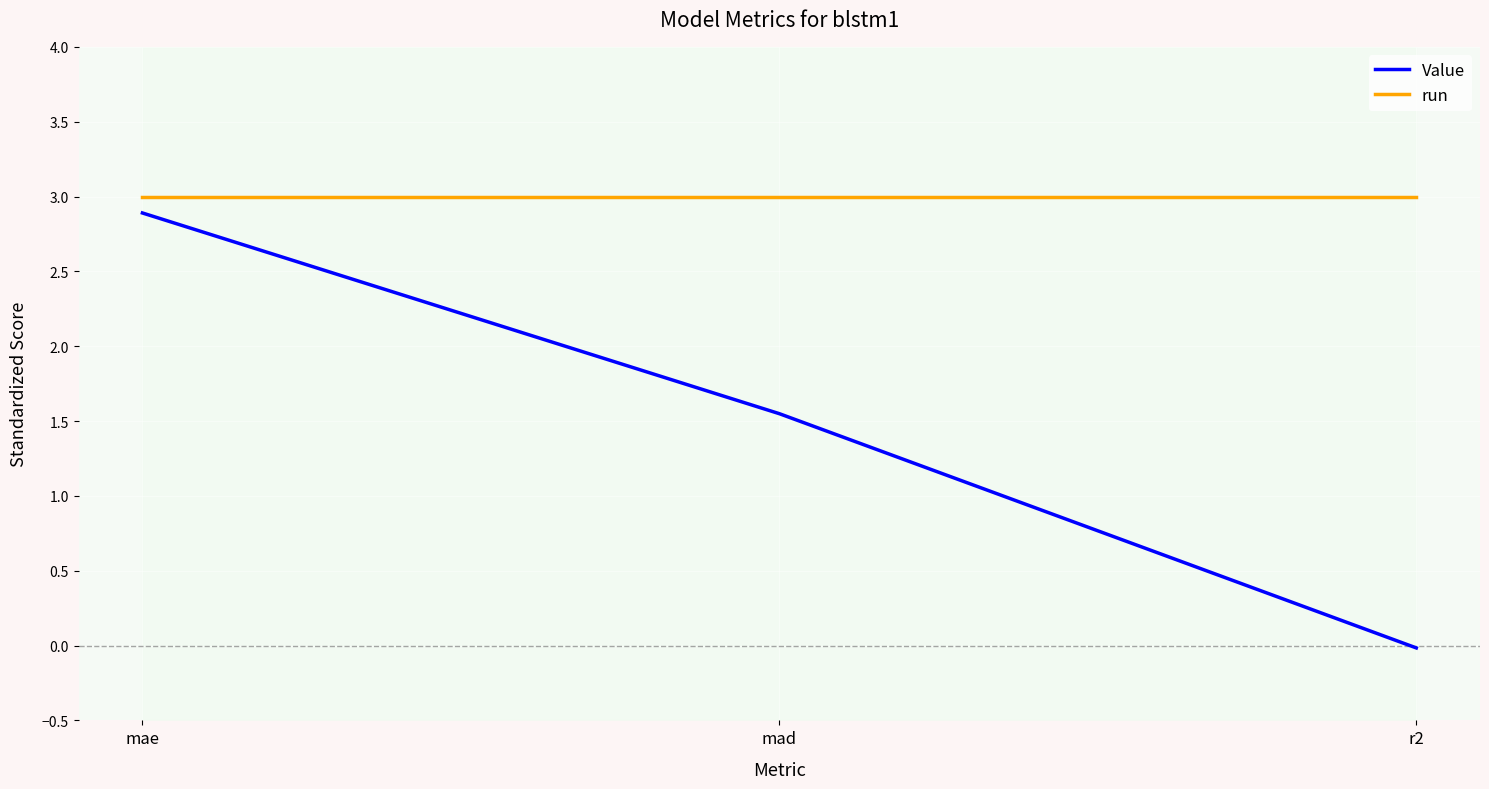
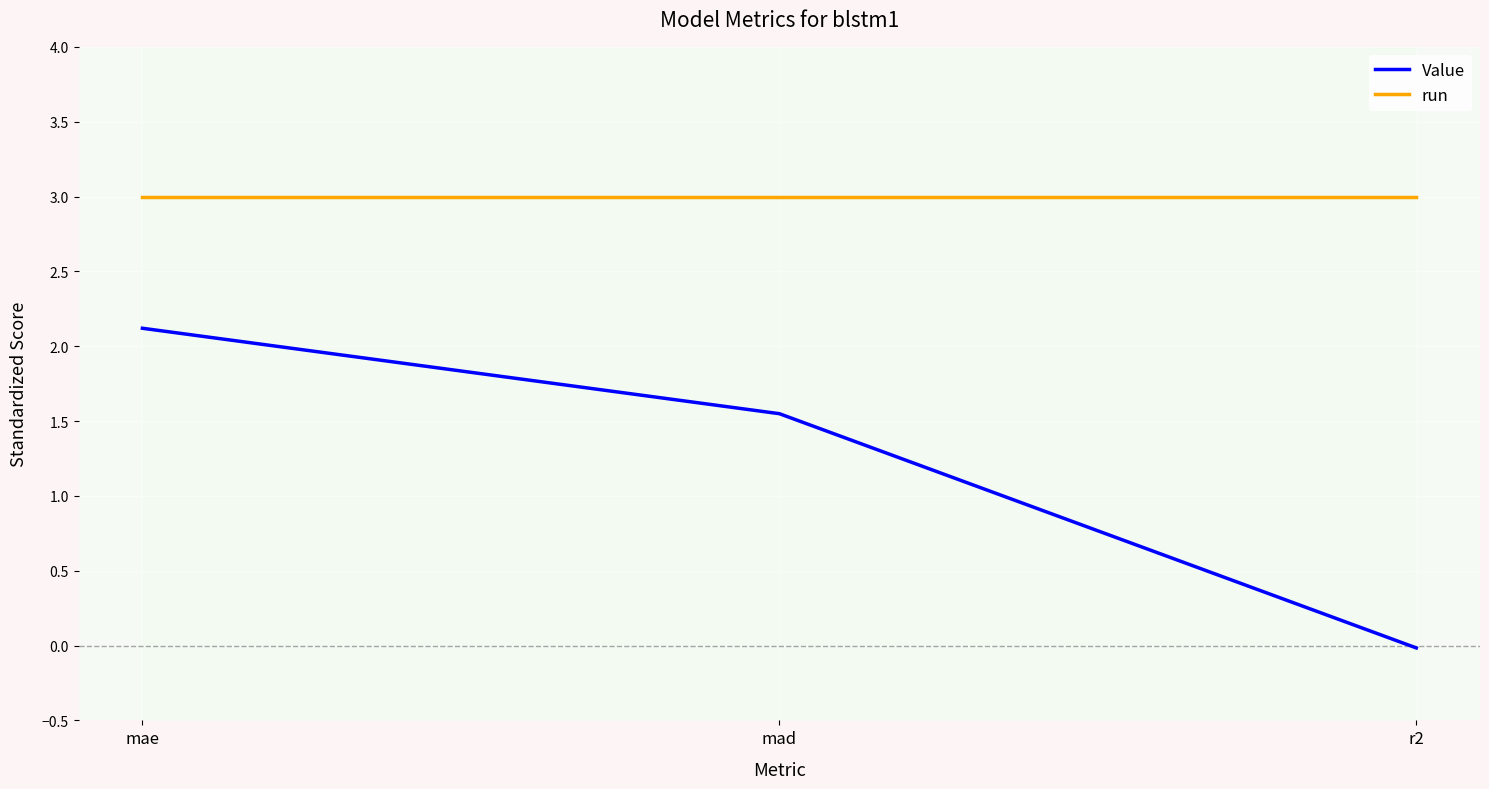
  {
    "Value": {
-     "mae": 2.89,
+     "mae": 2.12,
      "mad": 1.55,
      "r2": -0.02
    },
    "run": {
      "mae": 3.00,
      "mad": 3.00,
      "r2": 3.00
    }
  }
